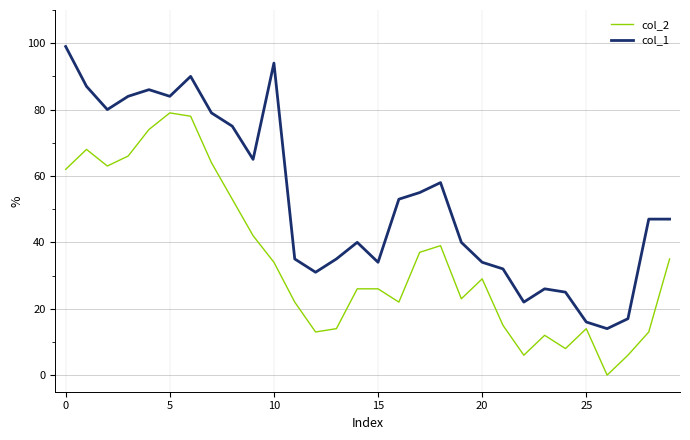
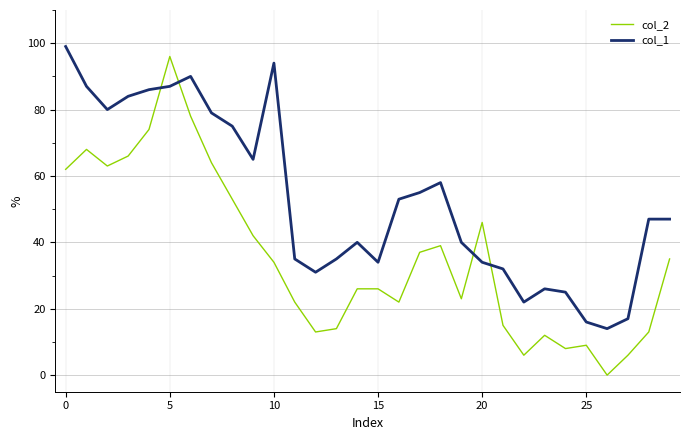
  {
    "col_2": {
      "0": 62,
-     "5": 79,
+     "5": 96,
      "10": 34,
      "15": 26,
-     "20": 29,
-     "25": 14
+     "20": 46,
+     "25": 9
    },
    "col_1": {
      "0": 99,
-     "5": 84,
+     "5": 87,
      "10": 94,
      "15": 34,
      "20": 34,
      "25": 16
    }
  }
